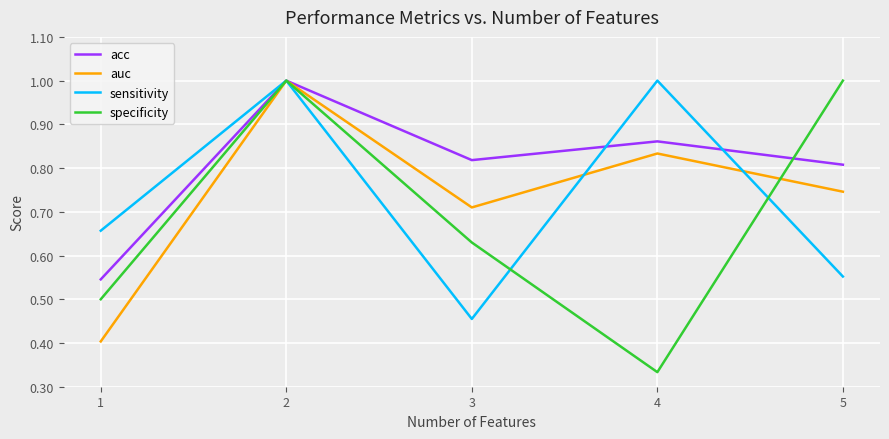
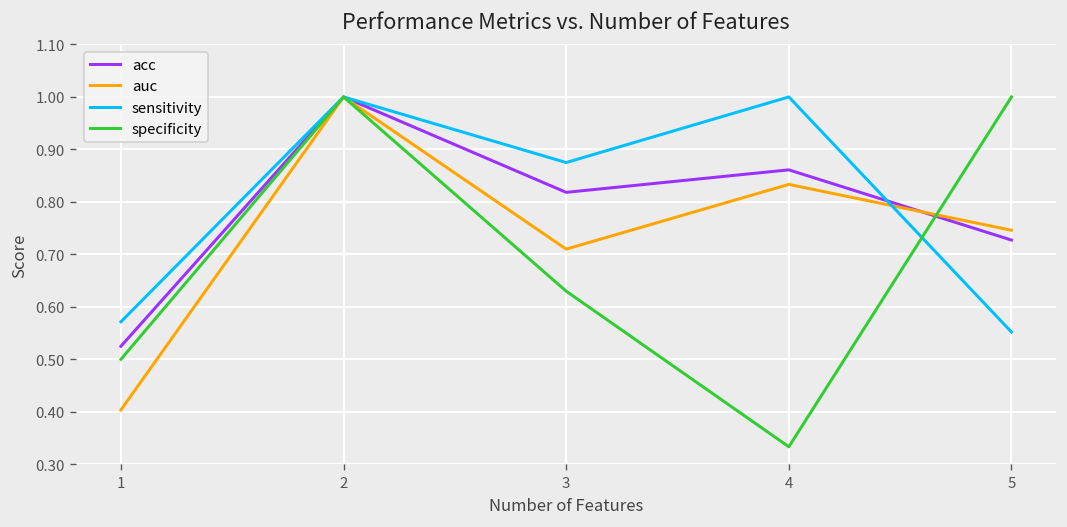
  {
    "acc": {
-     "1": 0.55,
+     "1": 0.52,
      "3": 0.82,
      "4": 0.86,
-     "5": 0.81
+     "5": 0.73
    },
    "auc": {
      "1": 0.40,
      "3": 0.71,
      "4": 0.83,
      "5": 0.75
    },
    "sensitivity": {
-     "1": 0.66,
-     "3": 0.46,
+     "1": 0.57,
+     "3": 0.88,
      "4": 1.00,
      "5": 0.55
    },
    "specificity": {
      "1": 0.50,
      "3": 0.63,
      "4": 0.33,
      "5": 1.00
    }
  }
